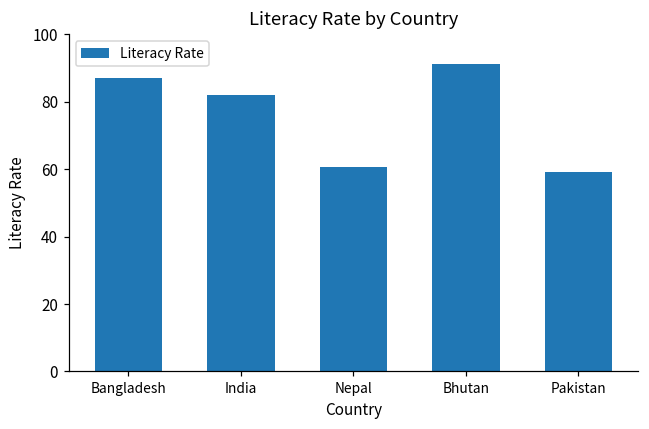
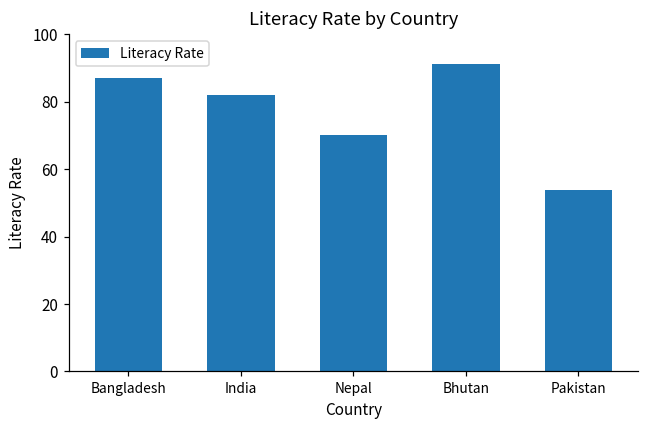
  {
    "Bangladesh": 87,
    "India": 82,
-   "Nepal": 61,
+   "Nepal": 70,
    "Bhutan": 91,
-   "Pakistan": 59
+   "Pakistan": 54
  }
